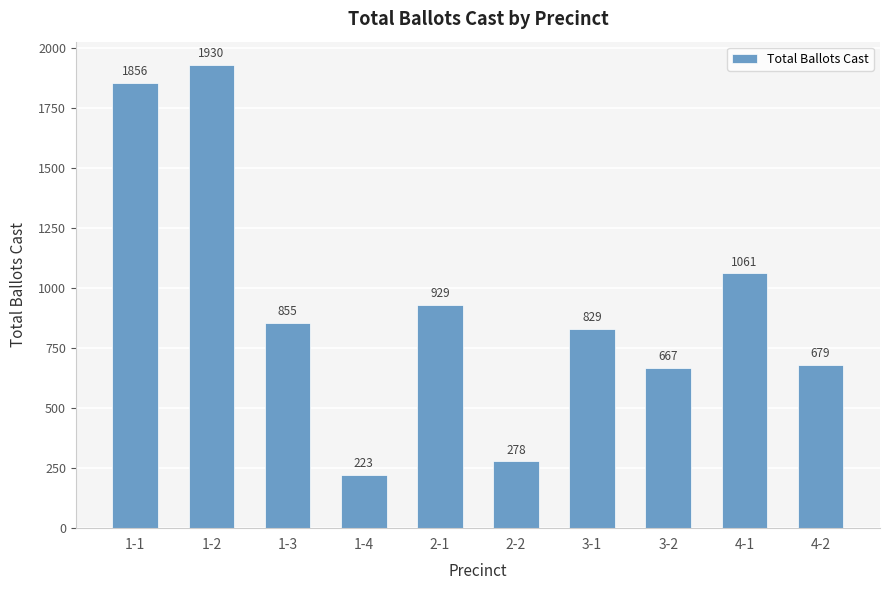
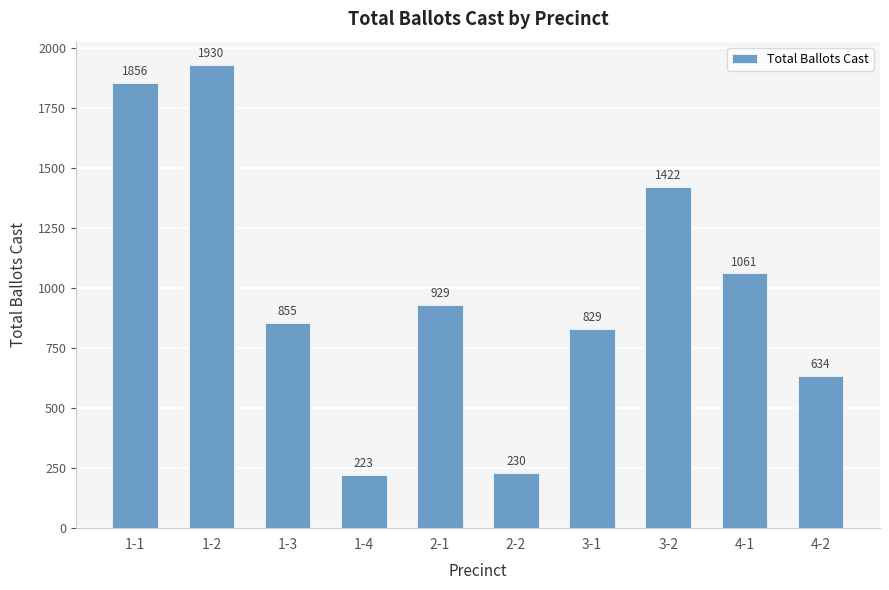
  {
    "1-1": 1856,
    "1-2": 1930,
    "1-3": 855,
    "1-4": 223,
    "2-1": 929,
-   "2-2": 278,
+   "2-2": 230,
    "3-1": 829,
-   "3-2": 667,
+   "3-2": 1422,
    "4-1": 1061,
-   "4-2": 679
+   "4-2": 634
  }
